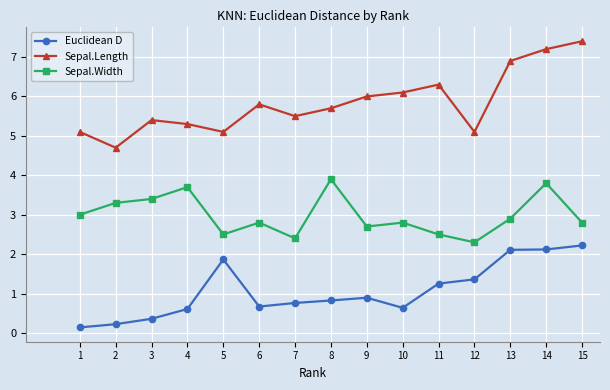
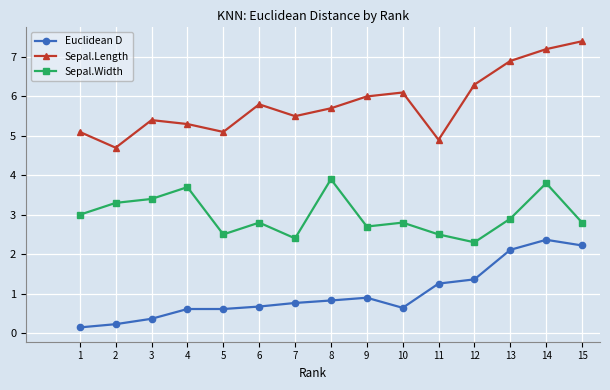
  {
    "Euclidean D": {
      "1": 0.1,
      "2": 0.2,
      "3": 0.4,
      "4": 0.6,
-     "5": 1.9,
+     "5": 0.6,
      "6": 0.7,
      "7": 0.8,
      "8": 0.8,
      "9": 0.9,
      "10": 0.6,
      "11": 1.3,
      "12": 1.4,
      "13": 2.1,
-     "14": 2.1,
+     "14": 2.4,
      "15": 2.2
    },
    "Sepal.Length": {
      "1": 5.1,
      "2": 4.7,
      "3": 5.4,
      "4": 5.3,
      "5": 5.1,
      "6": 5.8,
      "7": 5.5,
      "8": 5.7,
      "9": 6.0,
      "10": 6.1,
-     "11": 6.3,
-     "12": 5.1,
+     "11": 4.9,
+     "12": 6.3,
      "13": 6.9,
      "14": 7.2,
      "15": 7.4
    },
    "Sepal.Width": {
      "1": 3.0,
      "2": 3.3,
      "3": 3.4,
      "4": 3.7,
      "5": 2.5,
      "6": 2.8,
      "7": 2.4,
      "8": 3.9,
      "9": 2.7,
      "10": 2.8,
      "11": 2.5,
      "12": 2.3,
      "13": 2.9,
      "14": 3.8,
      "15": 2.8
    }
  }
